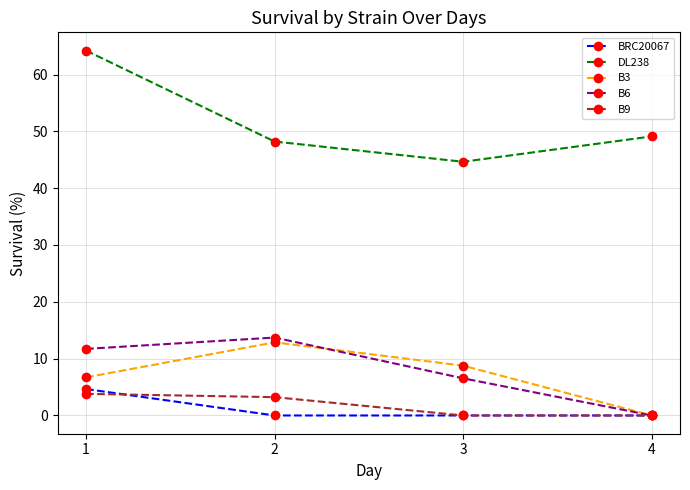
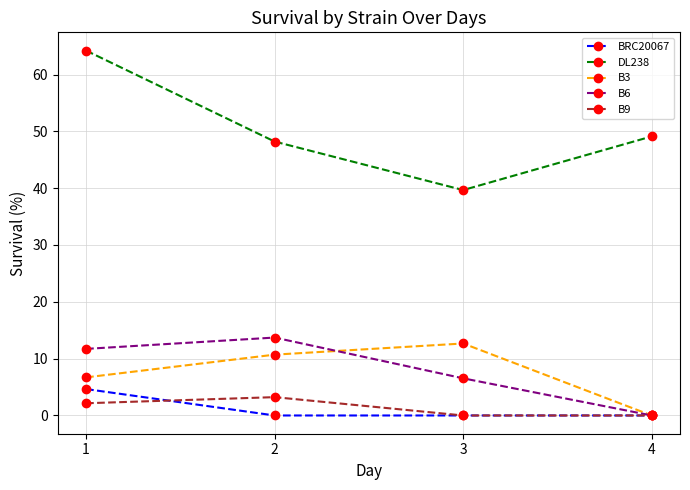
  {
    "BRC20067": {
      "1": 5,
      "2": 0
    },
    "DL238": {
      "1": 64,
      "2": 48,
-     "3": 45,
+     "3": 40,
      "4": 49
    },
    "B3": {
      "1": 7,
-     "2": 13,
-     "3": 9
+     "2": 11,
+     "3": 13
    },
    "B6": {
      "1": 12,
      "2": 14,
      "3": 7
    },
    "B9": {
-     "1": 4,
+     "1": 2,
      "2": 3
    }
  }
